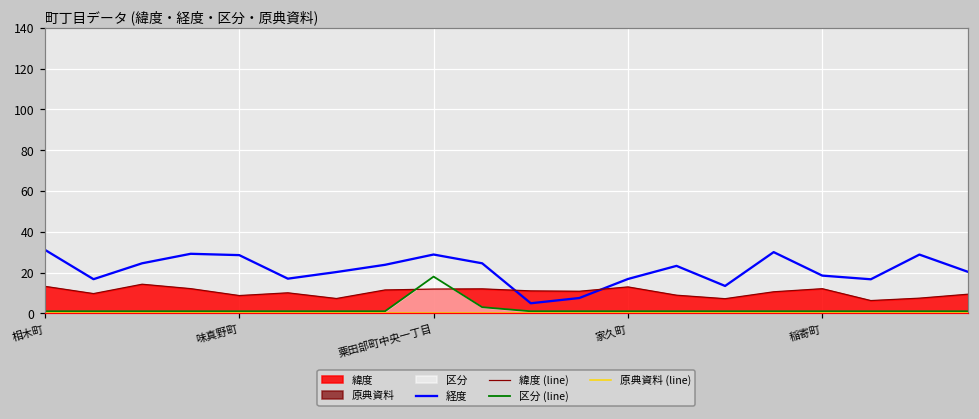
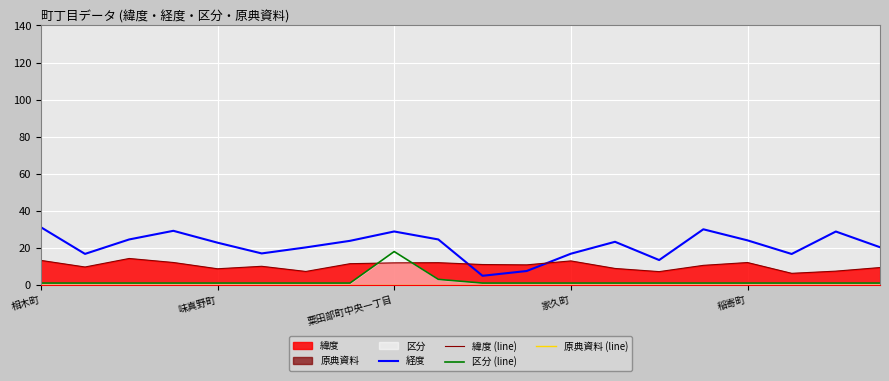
  {
    "経度": {
      "相木町": 31,
-     "味真野町": 29,
+     "味真野町": 23,
      "粟田部町中央一丁目": 29,
      "家久町": 17,
-     "稲寄町": 18
+     "稲寄町": 24
    },
    "緯度": {
      "相木町": 13,
      "味真野町": 9,
      "粟田部町中央一丁目": 12,
      "家久町": 13,
      "稲寄町": 12
    },
    "区分": {
      "粟田部町中央一丁目": 18
    },
    "原典資料": {
      "粟田部町中央一丁目": 0
    }
  }
